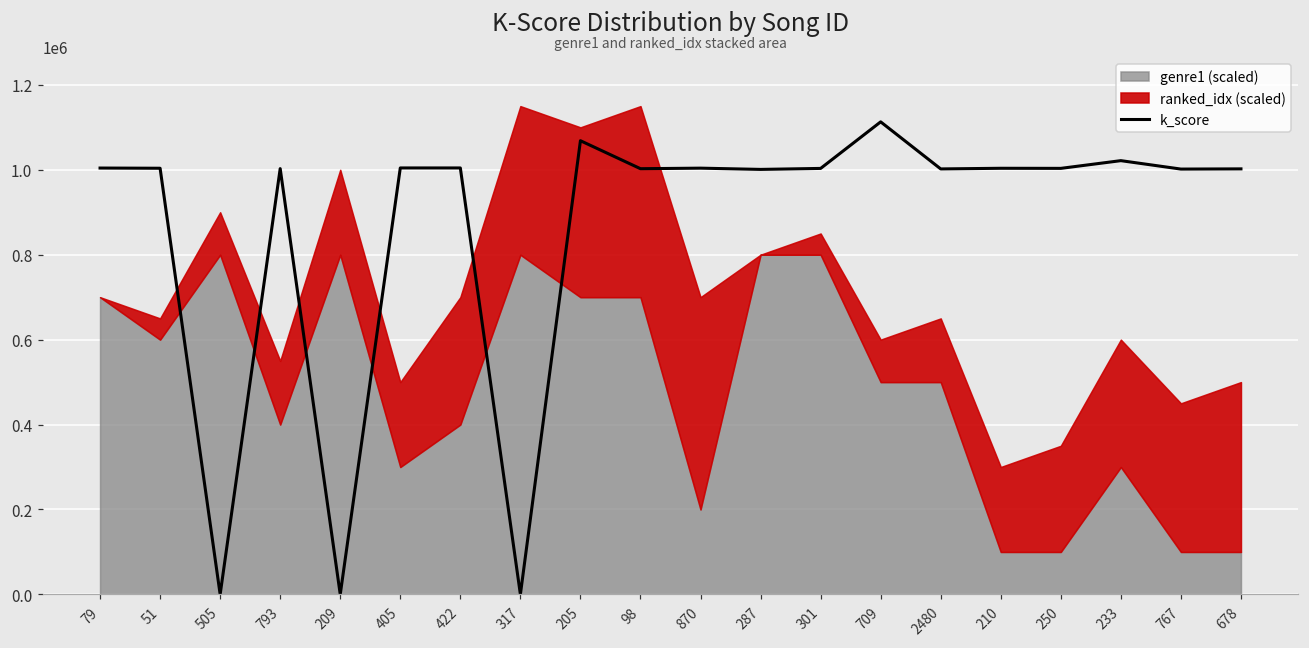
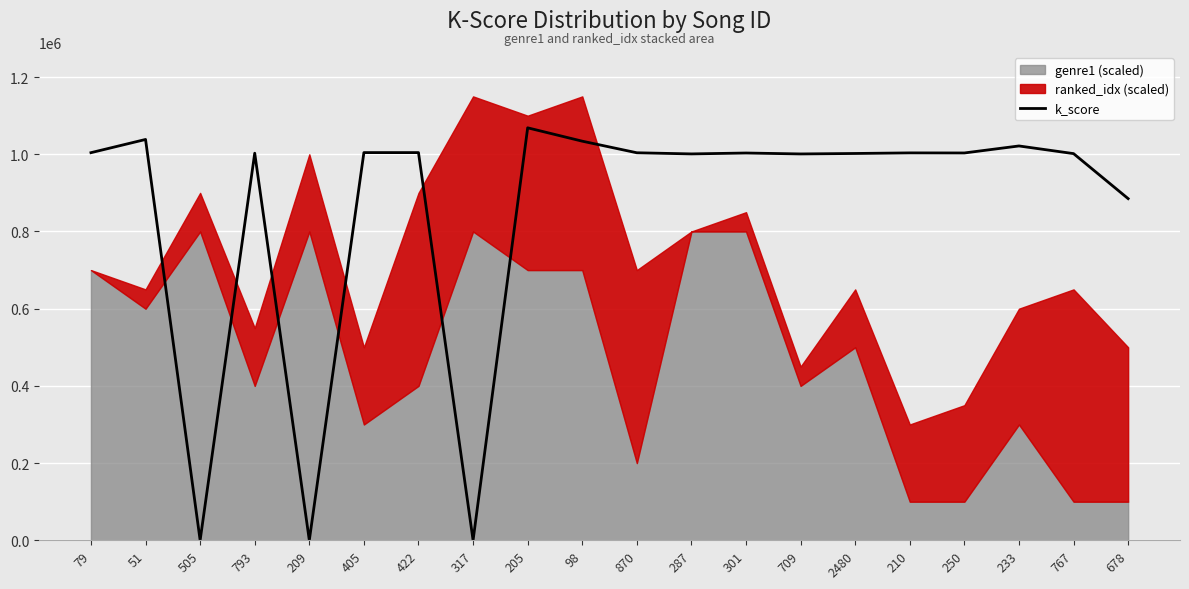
  {
    "k_score": {
      "79": 1000000,
-     "51": 1000000,
+     "51": 1040000,
      "505": 0,
      "793": 1000000,
      "209": 0,
      "405": 1000000,
      "422": 1000000,
      "317": 0,
      "205": 1070000,
-     "98": 1000000,
+     "98": 1030000,
      "870": 1000000,
      "287": 1000000,
      "301": 1000000,
-     "709": 1110000,
+     "709": 1000000,
      "2480": 1000000,
      "210": 1000000,
      "250": 1000000,
      "233": 1020000,
      "767": 1000000,
-     "678": 1000000
+     "678": 890000
    },
    "genre1 (scaled)": {
      "51": 600000,
      "505": 800000,
      "793": 400000,
      "209": 800000,
      "405": 300000,
      "422": 400000,
      "317": 800000,
      "205": 700000,
      "98": 700000,
      "870": 200000,
      "301": 800000,
-     "709": 500000,
+     "709": 400000,
      "2480": 500000,
      "210": 100000,
      "250": 100000,
      "233": 300000,
      "767": 100000,
      "678": 100000
    },
    "ranked_idx (scaled)": {
      "51": 50000,
      "505": 100000,
      "793": 150000,
      "209": 200000,
      "405": 200000,
-     "422": 300000,
+     "422": 500000,
      "317": 350000,
      "205": 400000,
      "98": 450000,
      "870": 500000,
      "301": 50000,
-     "709": 100000,
+     "709": 50000,
      "2480": 150000,
      "210": 200000,
      "250": 250000,
      "233": 300000,
-     "767": 350000,
+     "767": 550000,
      "678": 400000
    }
  }
